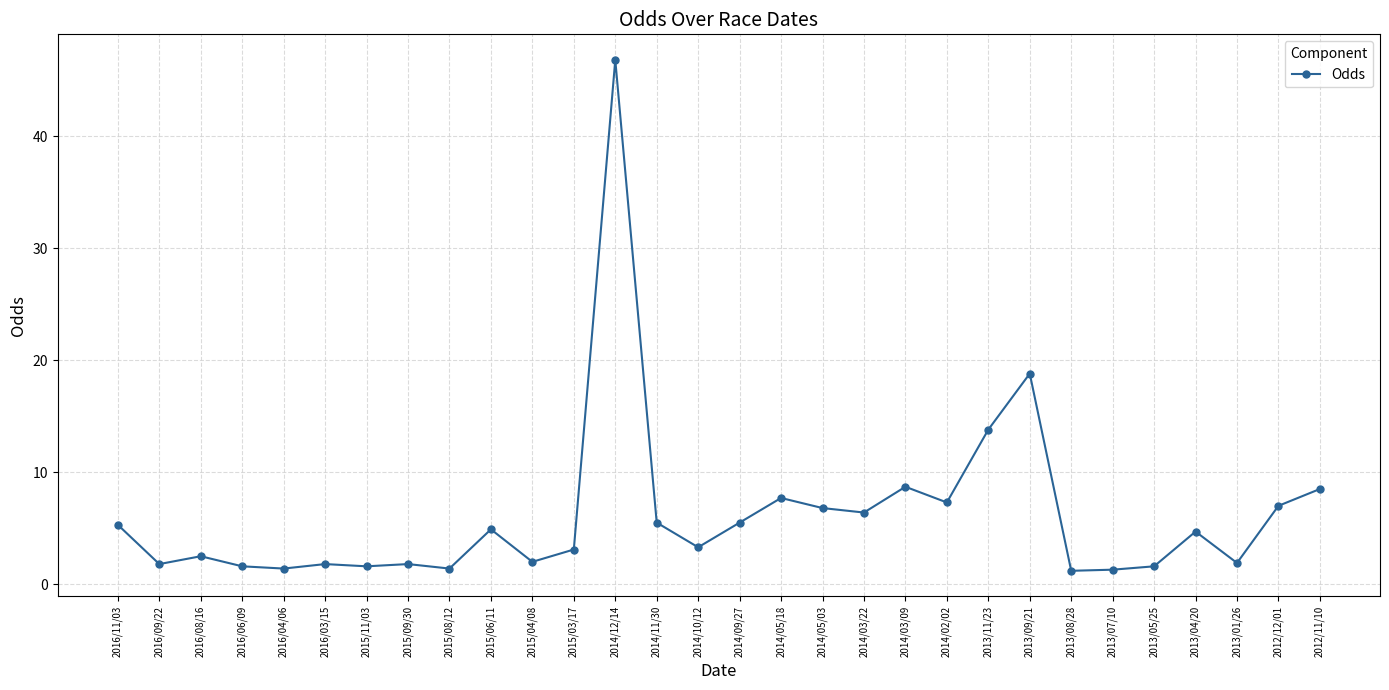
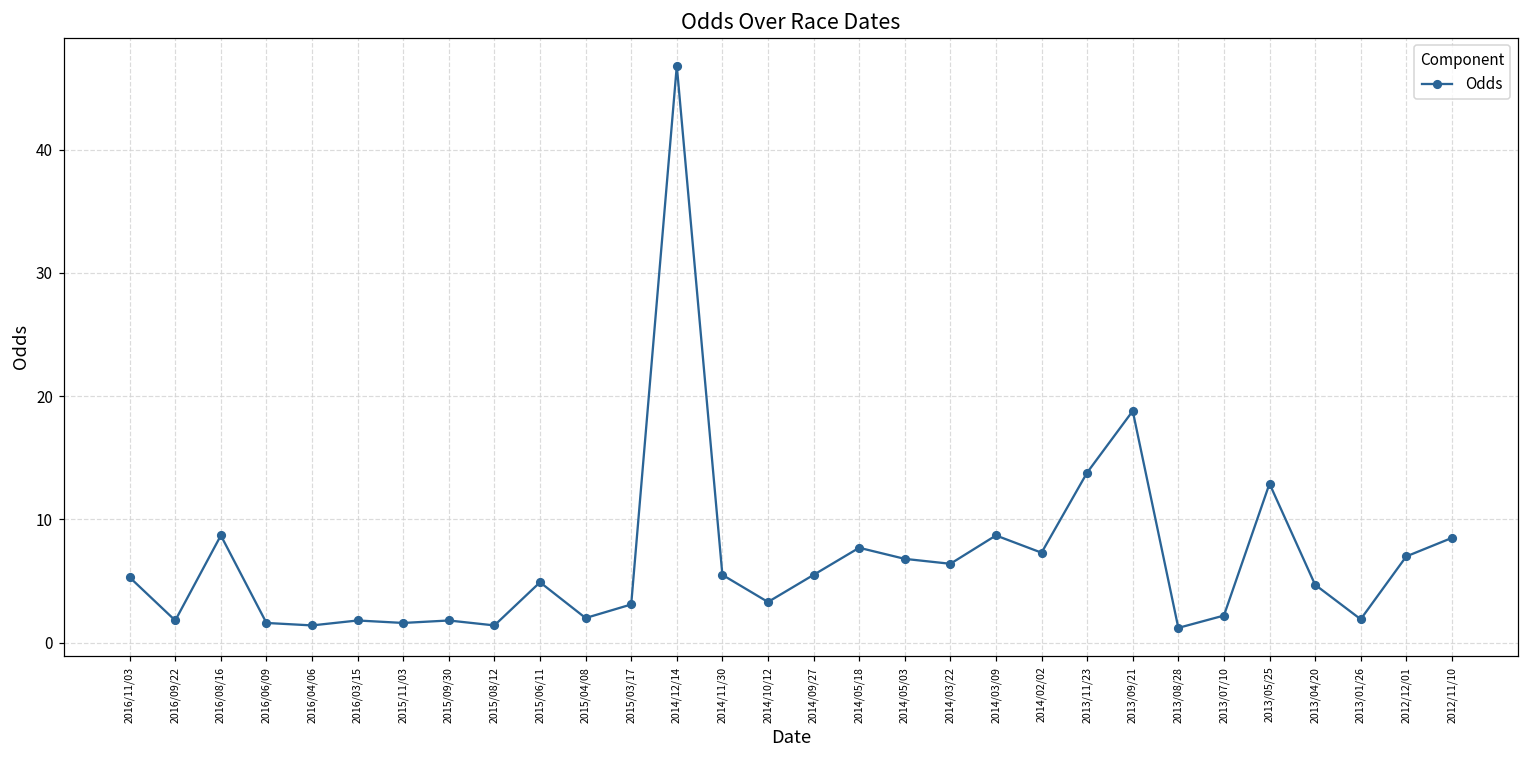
  {
    "2016/11/03": 5.3,
    "2016/09/22": 1.8,
-   "2016/08/16": 2.5,
+   "2016/08/16": 8.7,
    "2016/06/09": 1.6,
    "2016/04/06": 1.4,
    "2016/03/15": 1.8,
    "2015/11/03": 1.6,
    "2015/09/30": 1.8,
    "2015/08/12": 1.4,
    "2015/06/11": 4.9,
    "2015/04/08": 2.0,
    "2015/03/17": 3.1,
    "2014/12/14": 46.8,
    "2014/11/30": 5.5,
    "2014/10/12": 3.3,
    "2014/09/27": 5.5,
    "2014/05/18": 7.7,
    "2014/05/03": 6.8,
    "2014/03/22": 6.4,
    "2014/03/09": 8.7,
    "2014/02/02": 7.3,
    "2013/11/23": 13.8,
    "2013/09/21": 18.8,
    "2013/08/28": 1.2,
-   "2013/07/10": 1.3,
-   "2013/05/25": 1.6,
+   "2013/07/10": 2.2,
+   "2013/05/25": 12.9,
    "2013/04/20": 4.7,
    "2013/01/26": 1.9,
    "2012/12/01": 7.0,
    "2012/11/10": 8.5
  }
